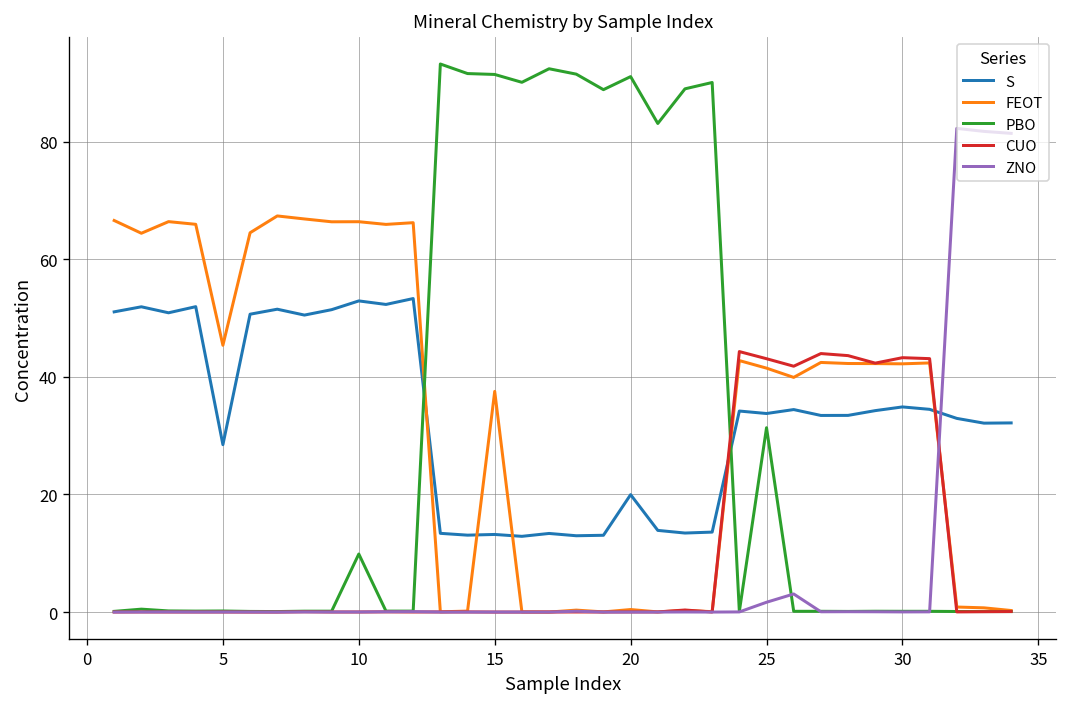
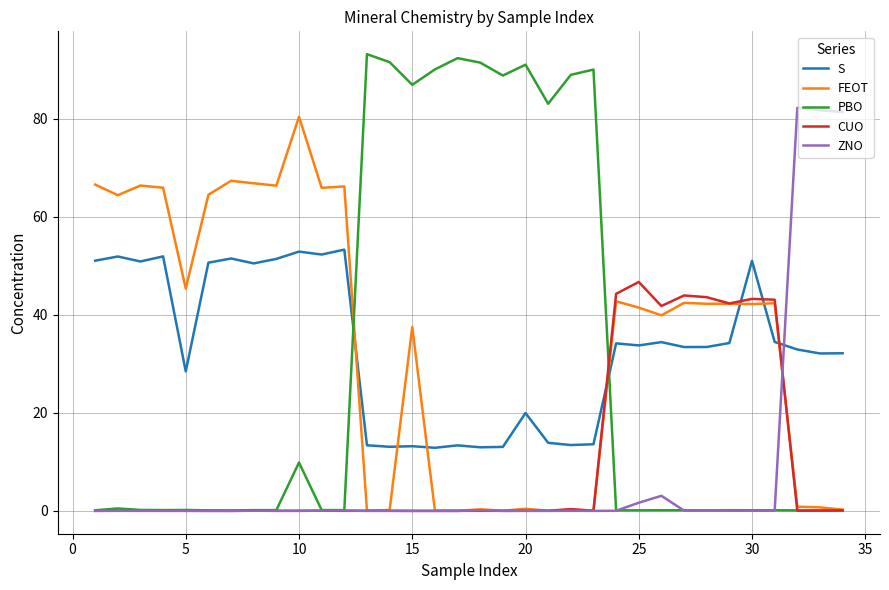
  {
    "S": {
      "5": 28,
      "10": 53,
      "15": 13,
      "20": 20,
      "25": 34,
-     "30": 35
+     "30": 51
    },
    "FEOT": {
      "5": 45,
-     "10": 66,
+     "10": 80,
      "15": 38,
      "25": 41,
      "30": 42
    },
    "PBO": {
      "10": 10,
-     "15": 91,
+     "15": 87,
      "20": 91,
-     "25": 31
+     "25": 0
    },
    "CUO": {
-     "25": 43,
+     "25": 47,
      "30": 43
    },
    "ZNO": {
      "25": 2
    }
  }
